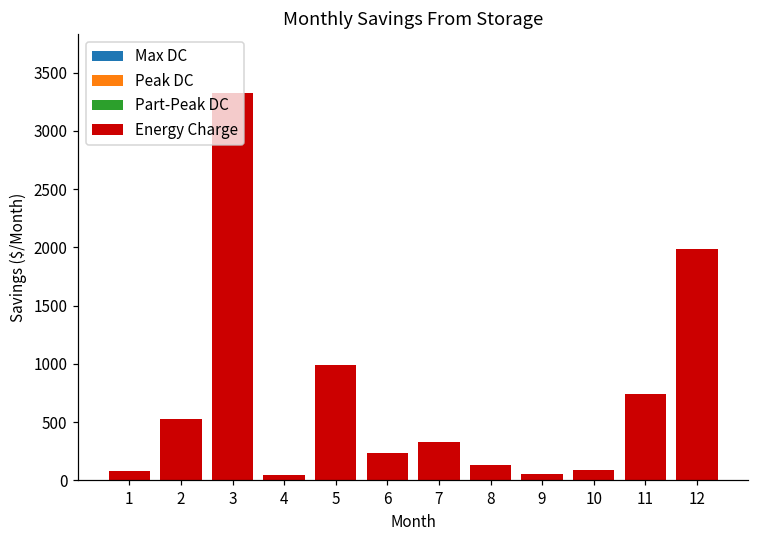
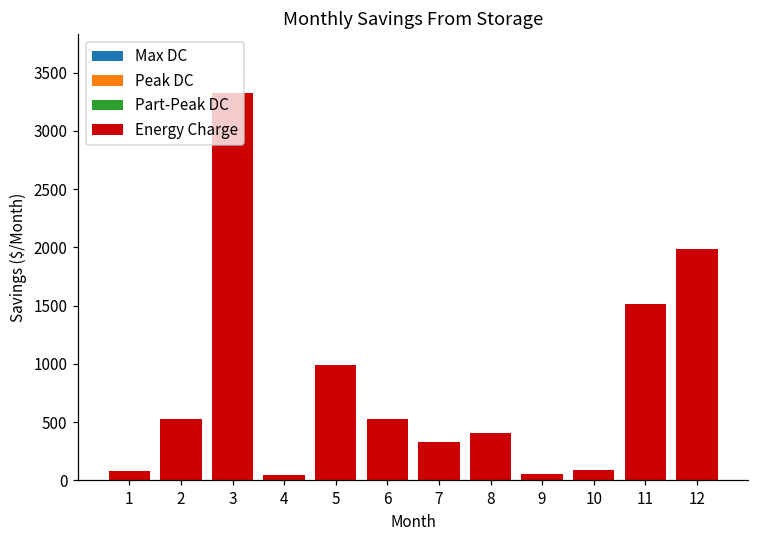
  {
    "Part-Peak DC": {
      "1": 0,
      "2": 0,
      "3": 0,
      "4": 0,
      "5": 0,
      "6": 0,
      "7": 0,
      "8": 0,
      "9": 0,
      "10": 0,
      "11": 0,
      "12": 0
    },
    "Energy Charge": {
      "1": 80,
      "2": 530,
      "4": 40,
      "5": 990,
-     "6": 240,
+     "6": 520,
      "7": 330,
-     "8": 130,
+     "8": 410,
      "9": 50,
      "10": 90,
-     "11": 740,
+     "11": 1510,
      "12": 1990
    }
  }
